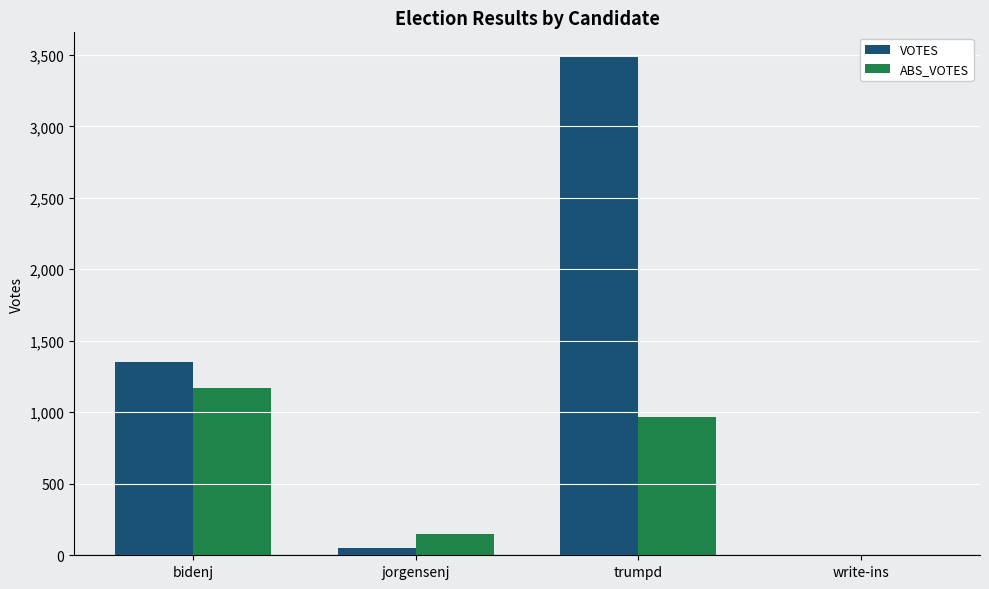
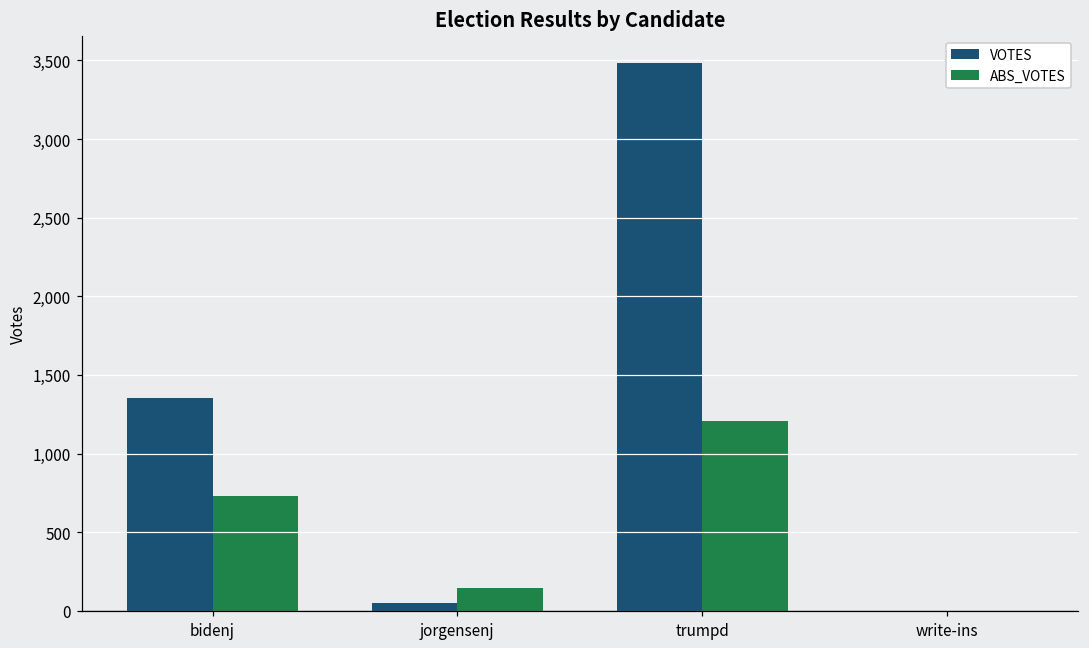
  {
    "VOTES": {
      "bidenj": "1,360",
      "jorgensenj": "50",
      "trumpd": "3,480",
      "write-ins": "0"
    },
    "ABS_VOTES": {
-     "bidenj": "1,170",
+     "bidenj": "730",
      "jorgensenj": "150",
-     "trumpd": "960",
+     "trumpd": "1,210",
      "write-ins": "0"
    }
  }
